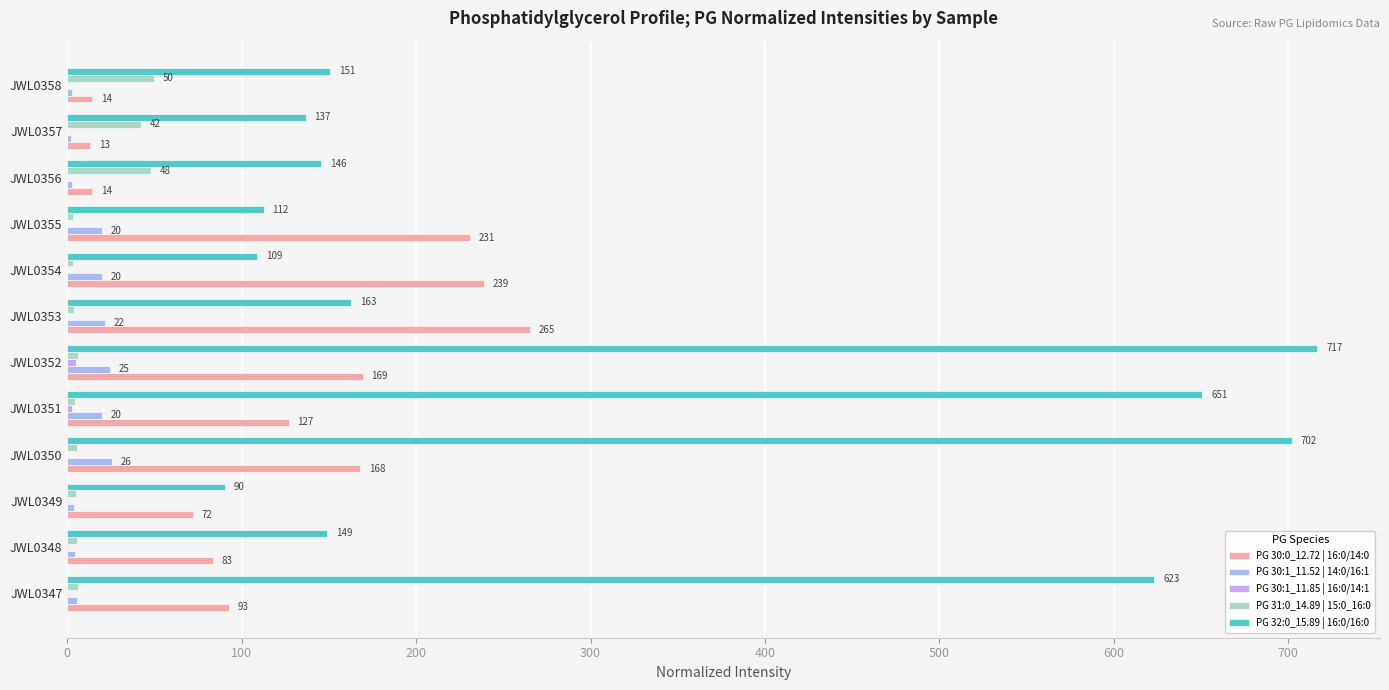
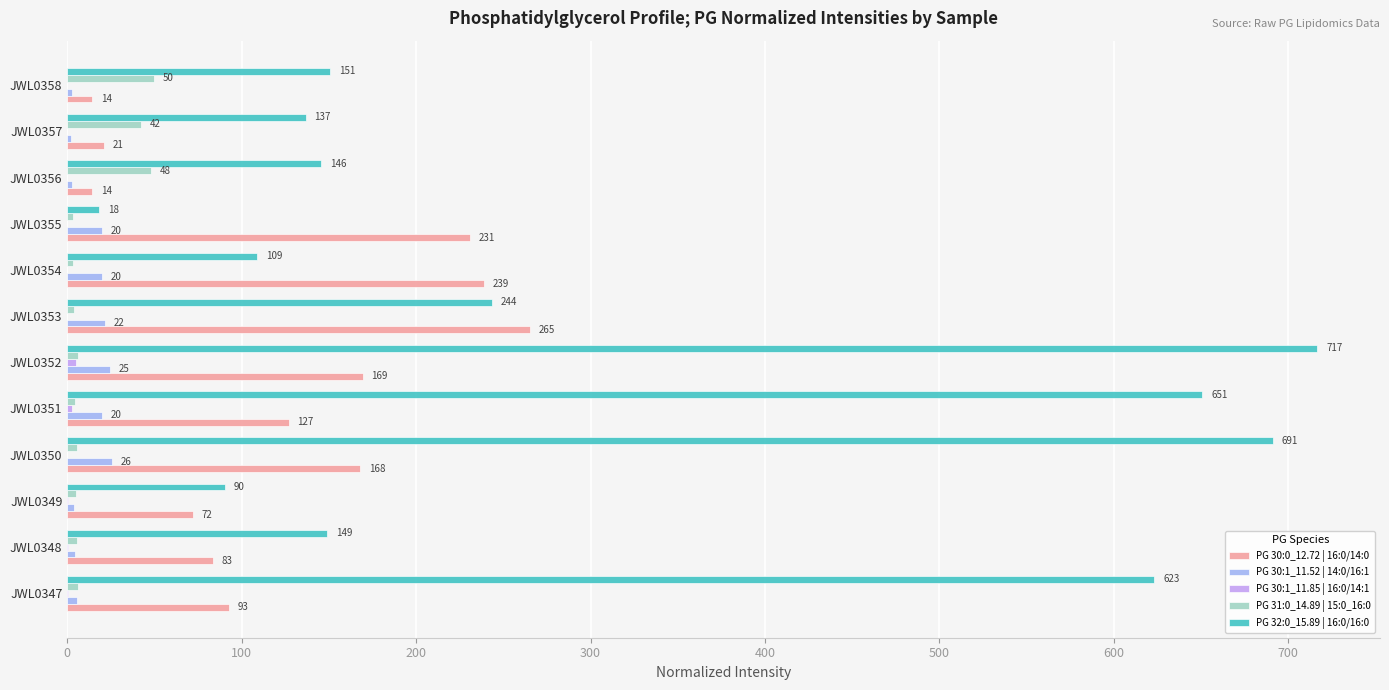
  {
    "PG 30:0_12.72 | 16:0/14:0": {
      "JWL0358": 14,
-     "JWL0357": 13,
+     "JWL0357": 21,
      "JWL0356": 14,
      "JWL0355": 231,
      "JWL0354": 239,
      "JWL0353": 265,
      "JWL0352": 169,
      "JWL0351": 127,
      "JWL0350": 168,
      "JWL0349": 72,
      "JWL0348": 83,
      "JWL0347": 93
    },
    "PG 32:0_15.89 | 16:0/16:0": {
      "JWL0358": 151,
      "JWL0357": 137,
      "JWL0356": 146,
-     "JWL0355": 112,
+     "JWL0355": 18,
      "JWL0354": 109,
-     "JWL0353": 163,
+     "JWL0353": 244,
      "JWL0352": 717,
      "JWL0351": 651,
-     "JWL0350": 702,
+     "JWL0350": 691,
      "JWL0349": 90,
      "JWL0348": 149,
      "JWL0347": 623
    }
  }
